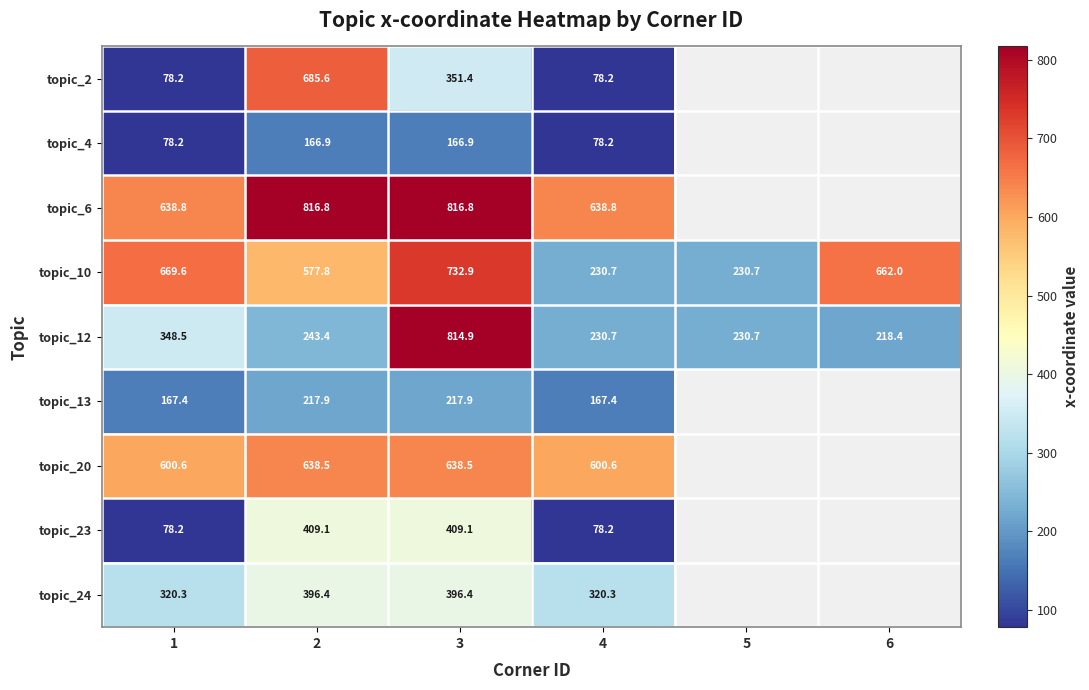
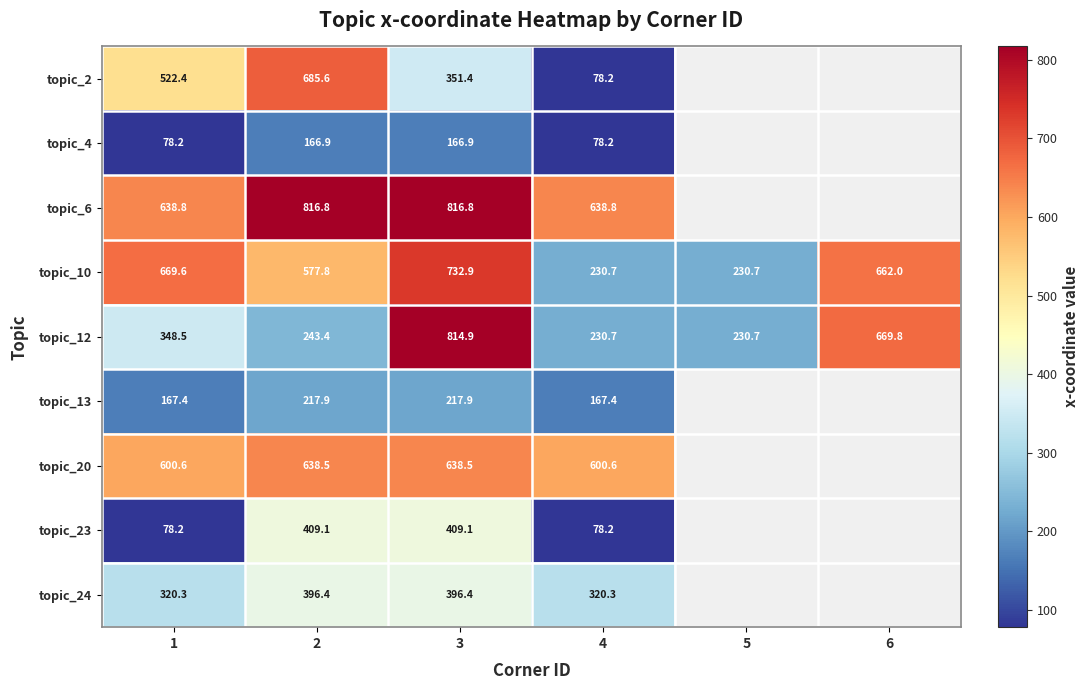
  {
    "topic_2": {
-     "1": 78.2,
+     "1": 522.4,
      "2": 685.6,
      "3": 351.4,
      "4": 78.2
    },
    "topic_4": {
      "1": 78.2,
      "2": 166.9,
      "3": 166.9,
      "4": 78.2
    },
    "topic_6": {
      "1": 638.8,
      "2": 816.8,
      "3": 816.8,
      "4": 638.8
    },
    "topic_10": {
      "1": 669.6,
      "2": 577.8,
      "3": 732.9,
      "4": 230.7,
      "5": 230.7,
      "6": 662.0
    },
    "topic_12": {
      "1": 348.5,
      "2": 243.4,
      "3": 814.9,
      "4": 230.7,
      "5": 230.7,
-     "6": 218.4
+     "6": 669.8
    },
    "topic_13": {
      "1": 167.4,
      "2": 217.9,
      "3": 217.9,
      "4": 167.4
    },
    "topic_20": {
      "1": 600.6,
      "2": 638.5,
      "3": 638.5,
      "4": 600.6
    },
    "topic_23": {
      "1": 78.2,
      "2": 409.1,
      "3": 409.1,
      "4": 78.2
    },
    "topic_24": {
      "1": 320.3,
      "2": 396.4,
      "3": 396.4,
      "4": 320.3
    }
  }
